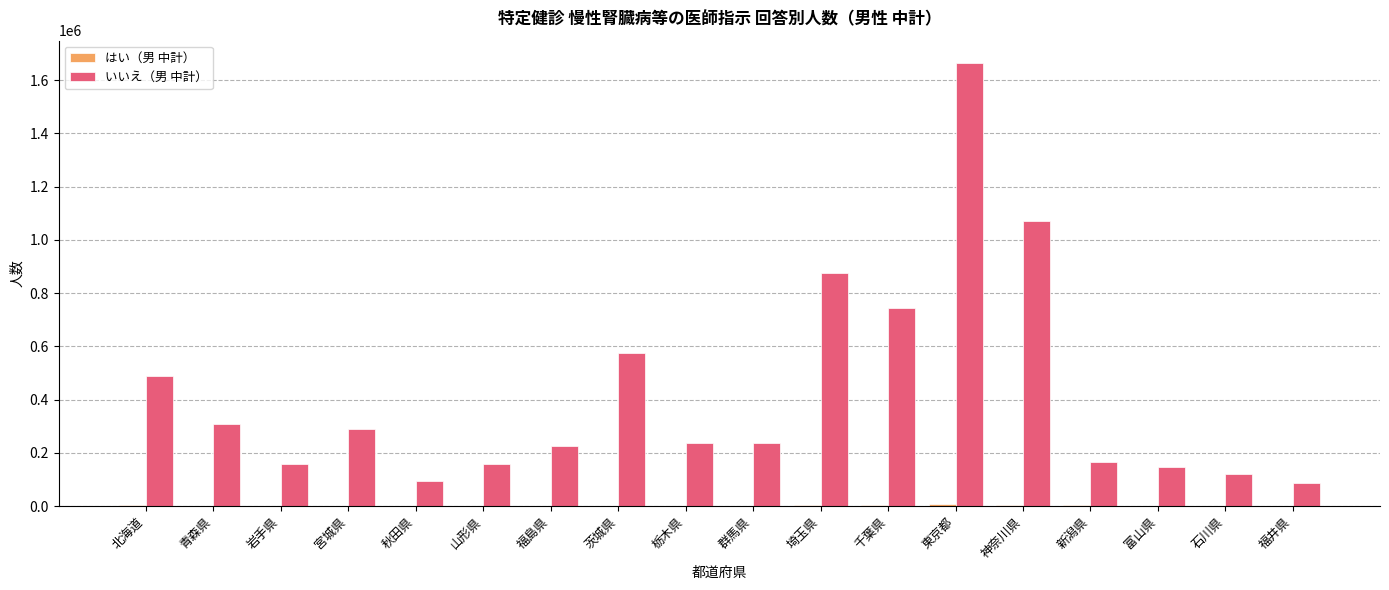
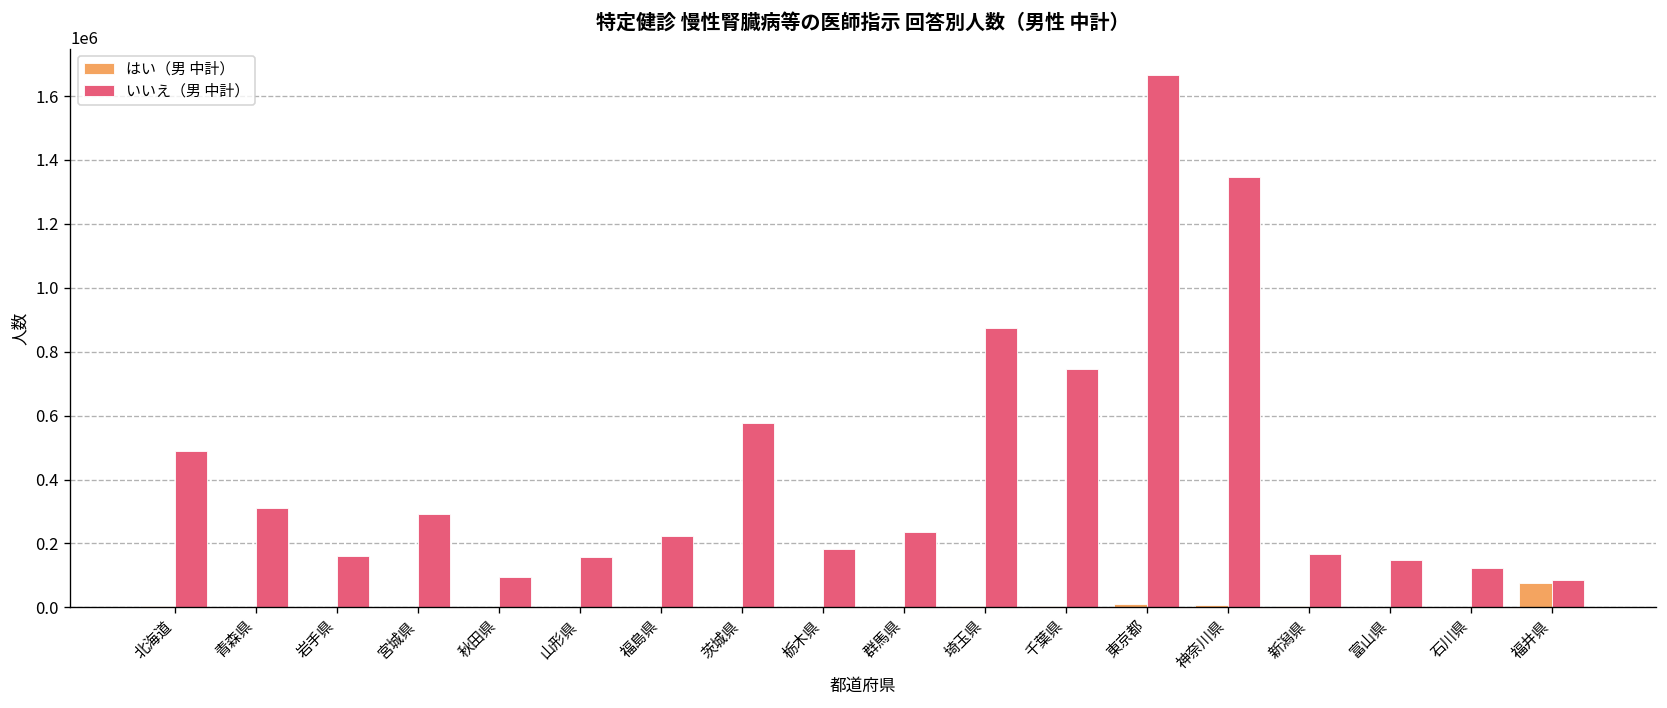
  {
    "はい（男 中計）": {
      "東京都": 10000,
-     "福井県": 0
+     "福井県": 80000
    },
    "いいえ（男 中計）": {
      "北海道": 490000,
      "青森県": 310000,
      "岩手県": 160000,
      "宮城県": 290000,
      "秋田県": 100000,
      "山形県": 160000,
      "福島県": 220000,
      "茨城県": 580000,
-     "栃木県": 240000,
+     "栃木県": 180000,
      "群馬県": 240000,
      "埼玉県": 870000,
      "千葉県": 740000,
      "東京都": 1660000,
-     "神奈川県": 1070000,
+     "神奈川県": 1350000,
      "新潟県": 170000,
      "富山県": 150000,
      "石川県": 120000,
      "福井県": 90000
    }
  }
